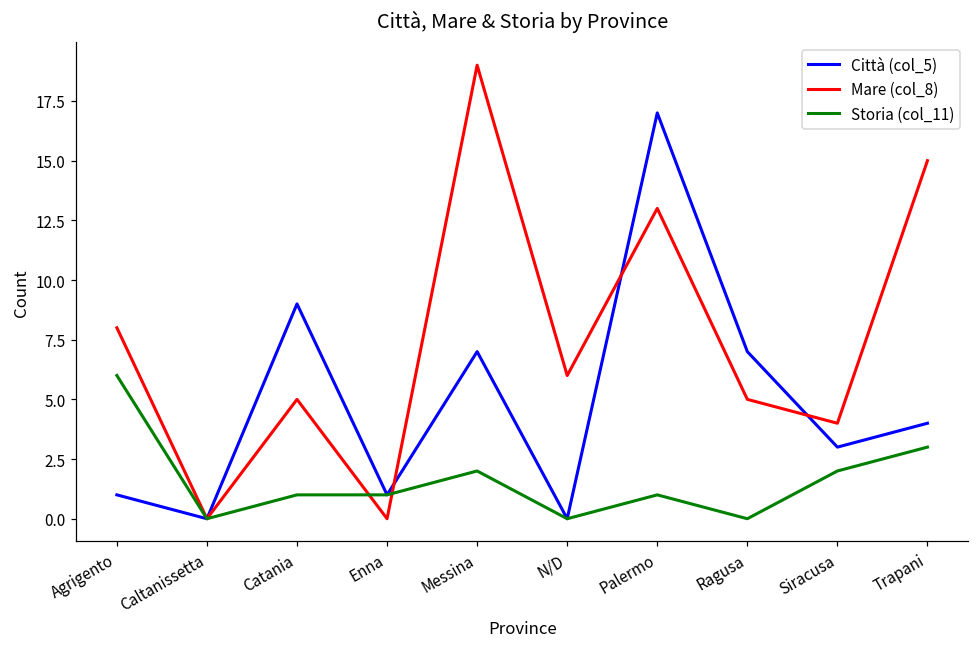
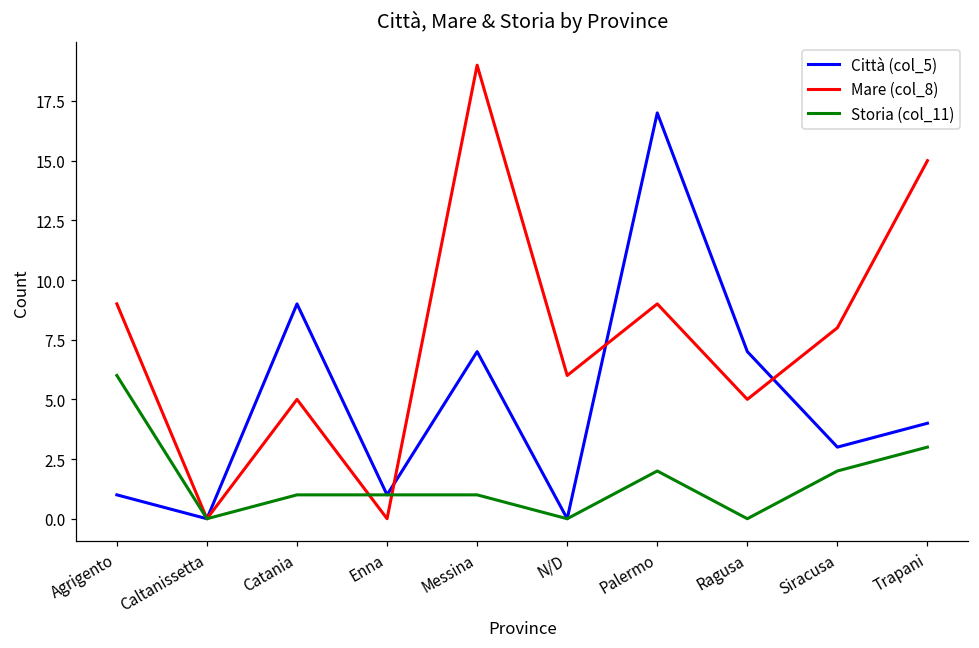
  {
    "Città (col_5)": {
      "Agrigento": 1,
      "Catania": 9,
      "Messina": 7,
      "Palermo": 17,
      "Ragusa": 7,
      "Siracusa": 3,
      "Trapani": 4
    },
    "Mare (col_8)": {
-     "Agrigento": 8,
+     "Agrigento": 9,
      "Catania": 5,
      "Enna": 0,
      "Messina": 19,
      "N/D": 6,
-     "Palermo": 13,
+     "Palermo": 9,
      "Ragusa": 5,
-     "Siracusa": 4,
+     "Siracusa": 8,
      "Trapani": 15
    },
    "Storia (col_11)": {
      "Agrigento": 6,
      "Catania": 1,
-     "Messina": 2,
-     "Palermo": 1,
+     "Messina": 1,
+     "Palermo": 2,
      "Ragusa": 0,
      "Siracusa": 2,
      "Trapani": 3
    }
  }
